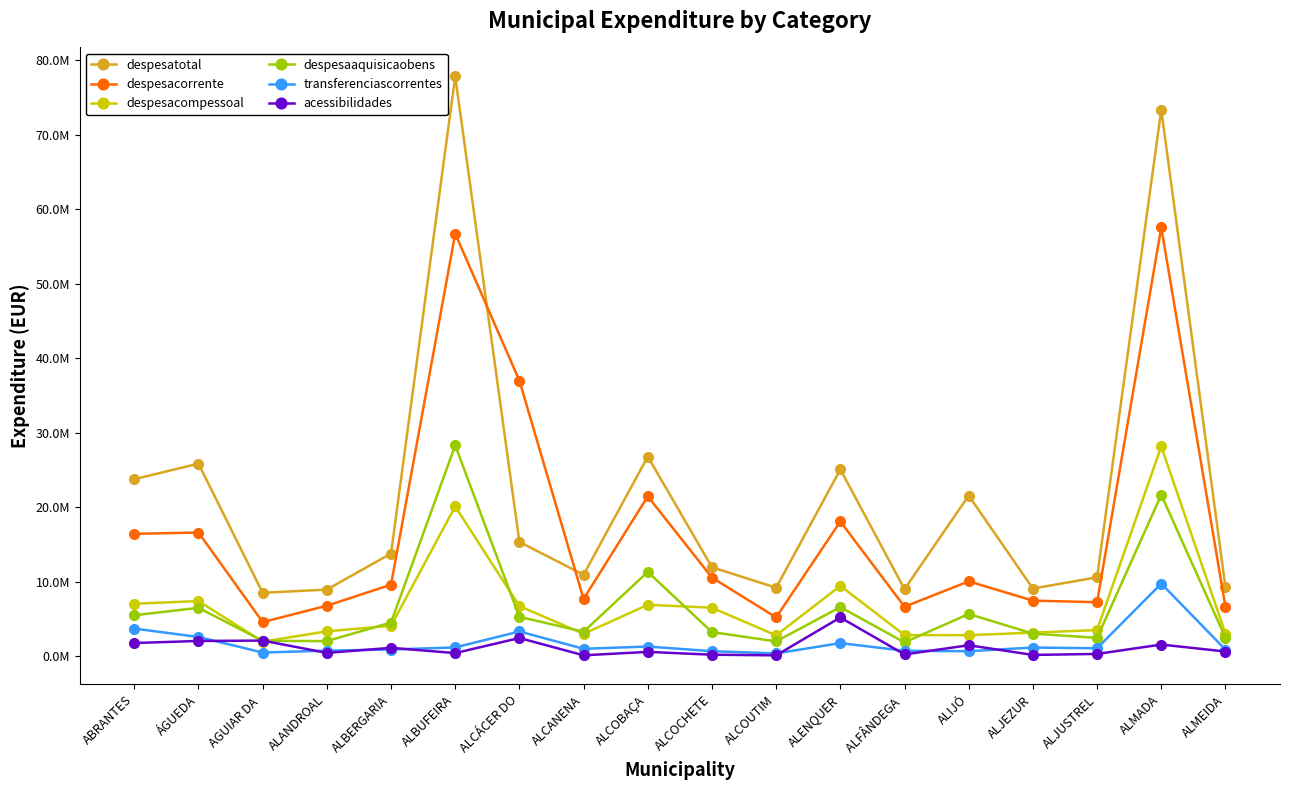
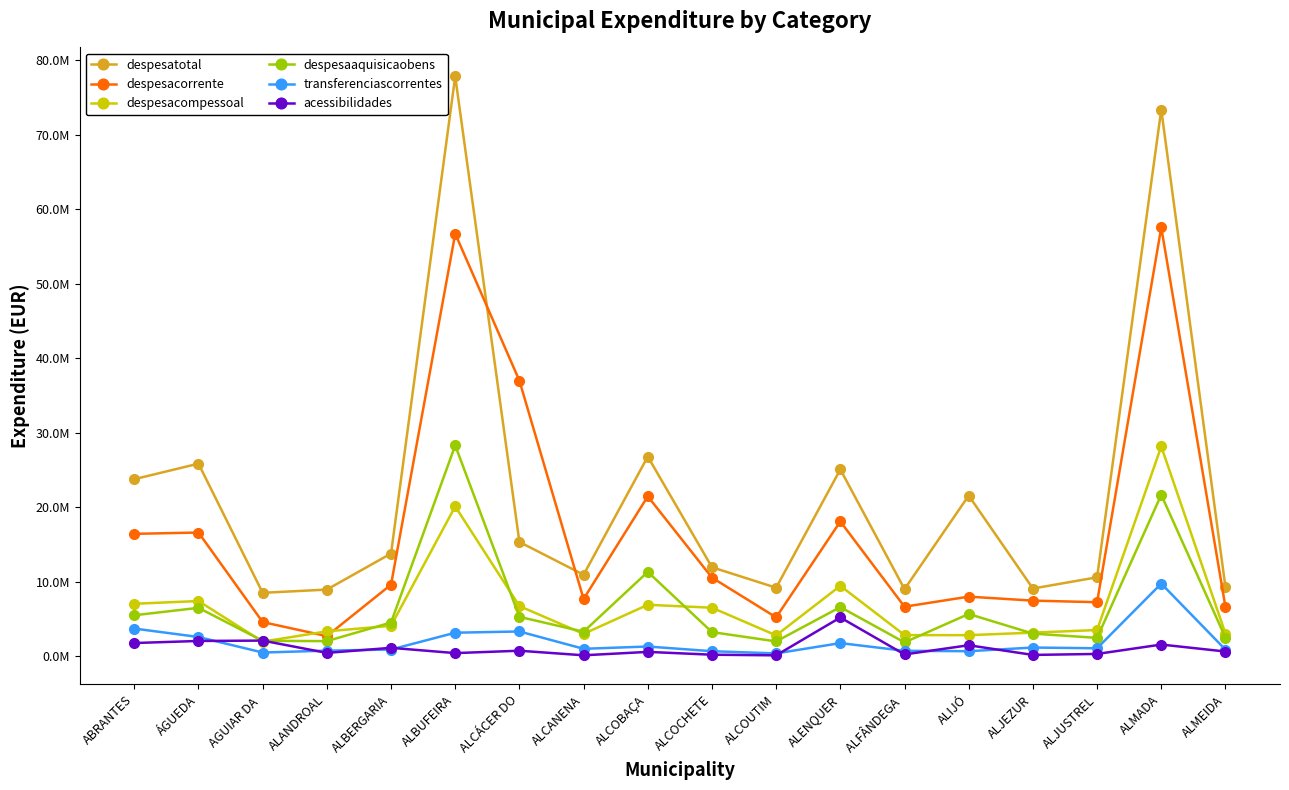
  {
    "despesacorrente": {
      "ABRANTES": 16000000,
      "ÁGUEDA": 17000000,
      "AGUIAR DA": 5000000,
-     "ALANDROAL": 7000000,
+     "ALANDROAL": 3000000,
      "ALBERGARIA": 10000000,
      "ALBUFEIRA": 57000000,
      "ALCÁCER DO": 37000000,
      "ALCANENA": 8000000,
      "ALCOBAÇA": 21000000,
      "ALCOCHETE": 11000000,
      "ALCOUTIM": 5000000,
      "ALENQUER": 18000000,
      "ALFÂNDEGA": 7000000,
-     "ALIJÓ": 10000000,
+     "ALIJÓ": 8000000,
      "ALJEZUR": 7000000,
      "ALJUSTREL": 7000000,
      "ALMADA": 58000000,
      "ALMEIDA": 7000000
    },
    "transferenciascorrentes": {
      "ABRANTES": 4000000,
      "ÁGUEDA": 3000000,
      "AGUIAR DA": 1000000,
-     "ALBUFEIRA": 1000000,
+     "ALBUFEIRA": 3000000,
      "ALCÁCER DO": 3000000,
      "ALCANENA": 1000000,
      "ALCOBAÇA": 1000000,
      "ALCOCHETE": 1000000,
      "ALENQUER": 2000000,
      "ALFÂNDEGA": 1000000,
      "ALIJÓ": 1000000,
      "ALJEZUR": 1000000,
      "ALJUSTREL": 1000000,
      "ALMADA": 10000000
    },
    "acessibilidades": {
      "ABRANTES": 2000000,
      "ÁGUEDA": 2000000,
      "ALBUFEIRA": 0,
-     "ALCÁCER DO": 2000000,
+     "ALCÁCER DO": 1000000,
      "ALCANENA": 0,
      "ALCOBAÇA": 1000000,
      "ALCOCHETE": 0,
      "ALENQUER": 5000000,
      "ALFÂNDEGA": 0,
      "ALIJÓ": 1000000,
      "ALJEZUR": 0,
      "ALJUSTREL": 0,
      "ALMADA": 2000000
    }
  }
